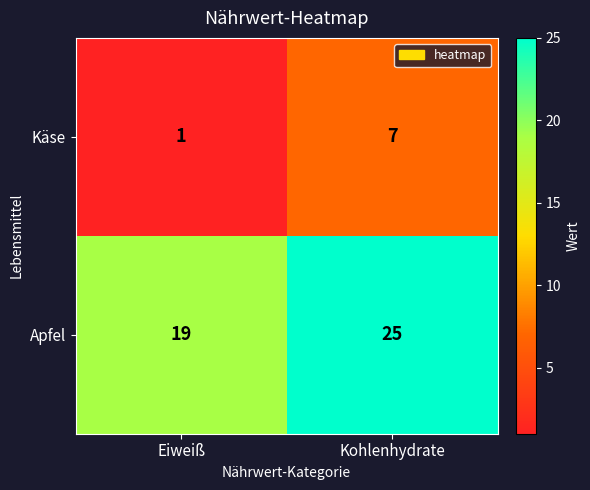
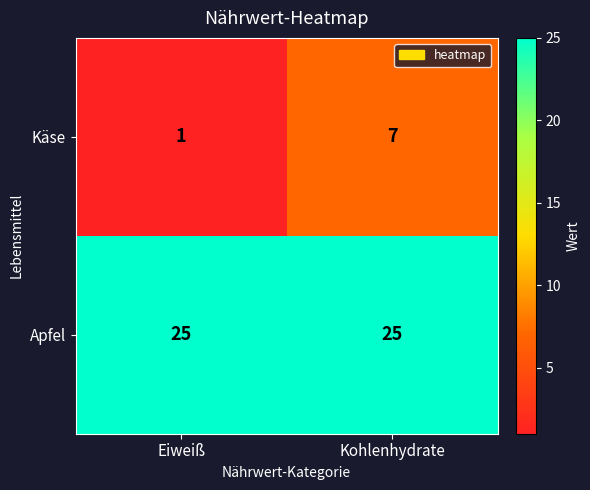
  {
    "Käse": {
      "Eiweiß": 1,
      "Kohlenhydrate": 7
    },
    "Apfel": {
-     "Eiweiß": 19,
+     "Eiweiß": 25,
      "Kohlenhydrate": 25
    }
  }
